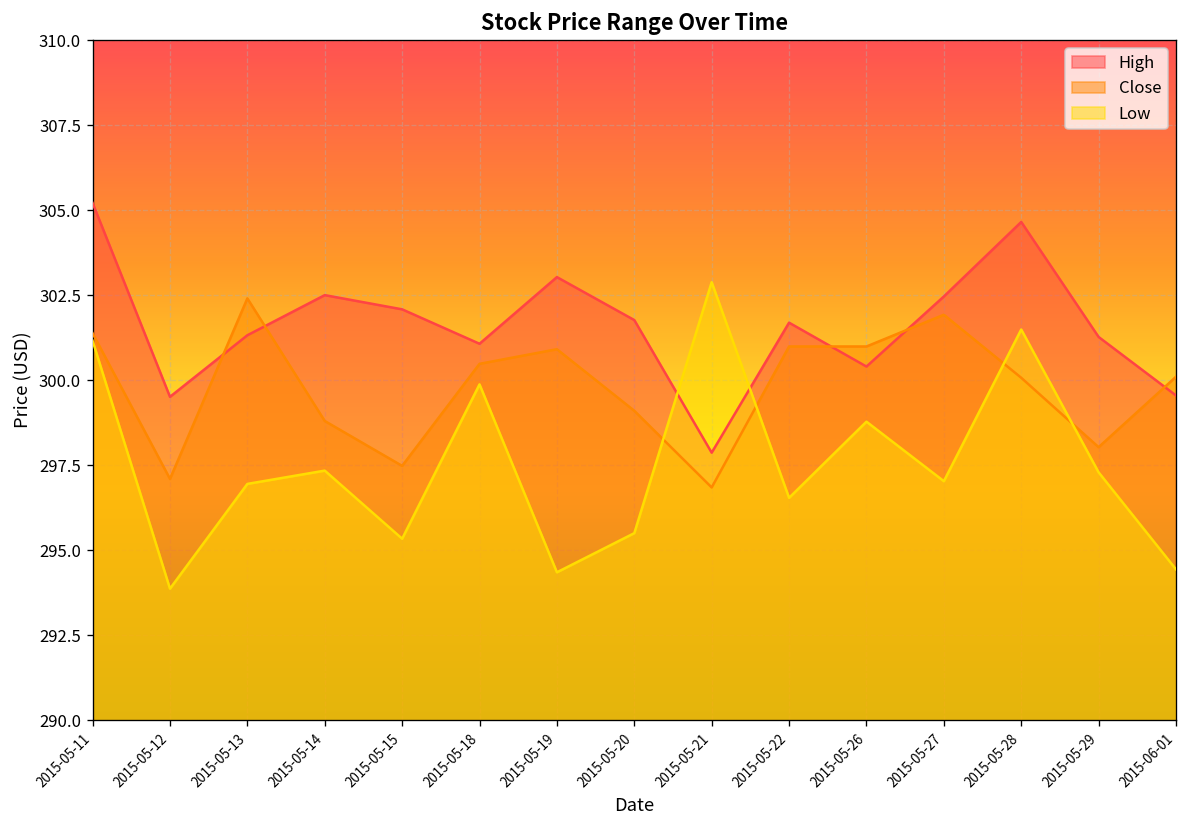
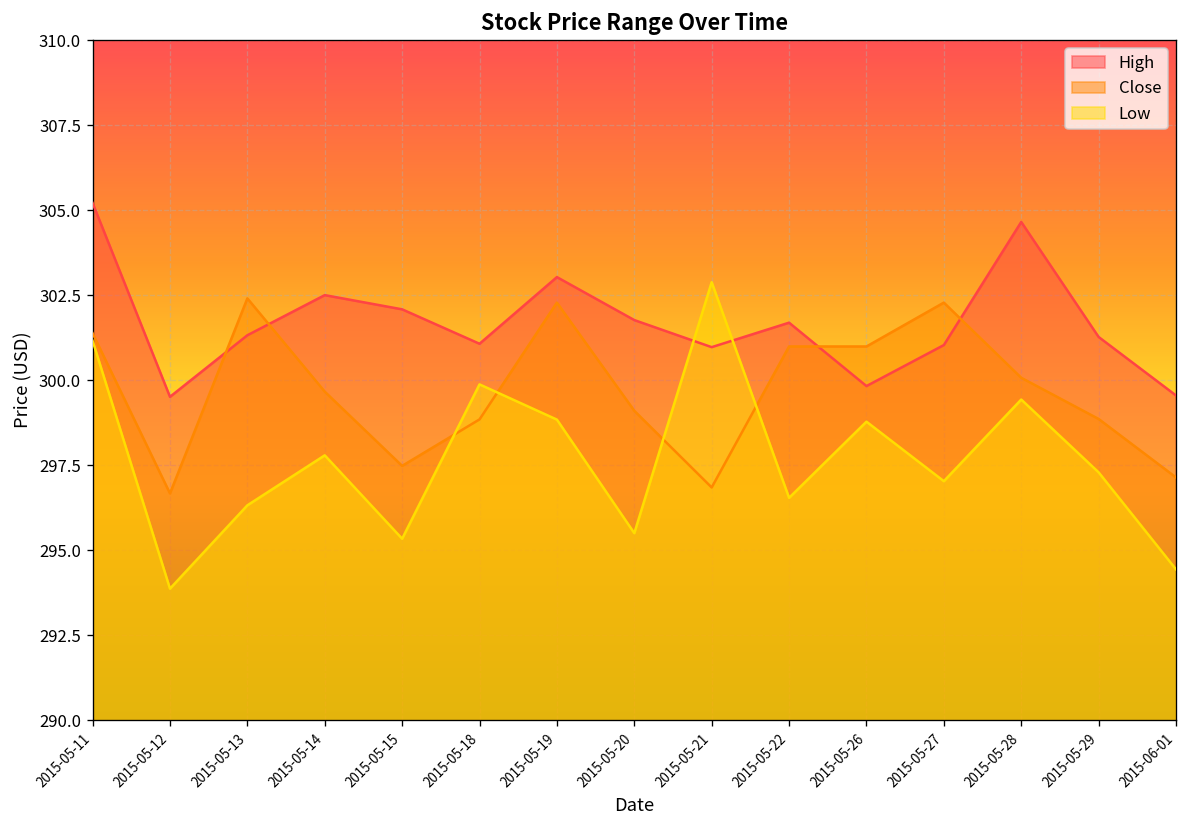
  {
    "High": {
      "2015-05-11": 305.2,
      "2015-05-12": 299.5,
      "2015-05-13": 301.3,
      "2015-05-14": 302.5,
      "2015-05-15": 302.1,
      "2015-05-18": 301.1,
      "2015-05-19": 303.0,
      "2015-05-20": 301.8,
-     "2015-05-21": 297.9,
+     "2015-05-21": 301.0,
      "2015-05-22": 301.7,
-     "2015-05-26": 300.4,
-     "2015-05-27": 302.5,
+     "2015-05-26": 299.8,
+     "2015-05-27": 301.0,
      "2015-05-28": 304.7,
      "2015-05-29": 301.3,
      "2015-06-01": 299.5
    },
    "Close": {
      "2015-05-11": 301.4,
-     "2015-05-12": 297.1,
+     "2015-05-12": 296.7,
      "2015-05-13": 302.4,
-     "2015-05-14": 298.8,
+     "2015-05-14": 299.7,
      "2015-05-15": 297.5,
-     "2015-05-18": 300.5,
-     "2015-05-19": 300.9,
+     "2015-05-18": 298.8,
+     "2015-05-19": 302.3,
      "2015-05-20": 299.1,
      "2015-05-21": 296.8,
      "2015-05-22": 301.0,
      "2015-05-26": 301.0,
-     "2015-05-27": 301.9,
+     "2015-05-27": 302.3,
      "2015-05-28": 300.1,
-     "2015-05-29": 298.0,
-     "2015-06-01": 300.1
+     "2015-05-29": 298.9,
+     "2015-06-01": 297.1
    },
    "Low": {
      "2015-05-11": 301.2,
      "2015-05-12": 293.9,
-     "2015-05-13": 297.0,
-     "2015-05-14": 297.3,
+     "2015-05-13": 296.3,
+     "2015-05-14": 297.8,
      "2015-05-15": 295.3,
      "2015-05-18": 299.9,
-     "2015-05-19": 294.4,
+     "2015-05-19": 298.8,
      "2015-05-20": 295.5,
      "2015-05-21": 302.9,
      "2015-05-22": 296.5,
      "2015-05-26": 298.8,
      "2015-05-27": 297.0,
-     "2015-05-28": 301.5,
+     "2015-05-28": 299.4,
      "2015-05-29": 297.3,
      "2015-06-01": 294.4
    }
  }
